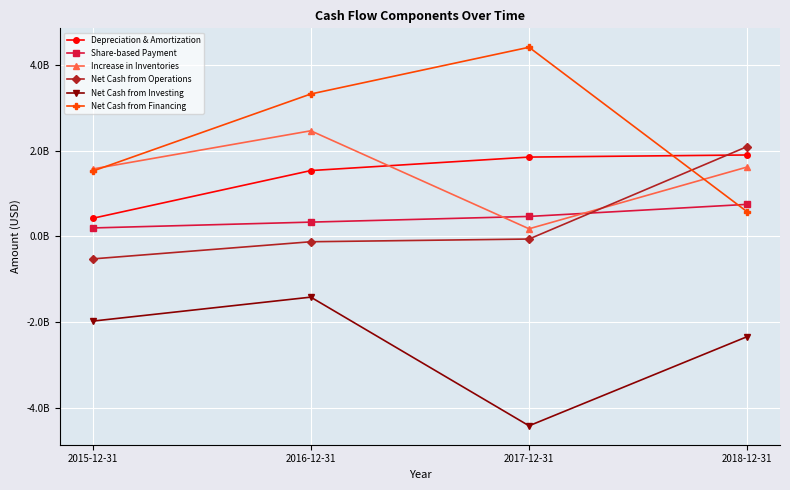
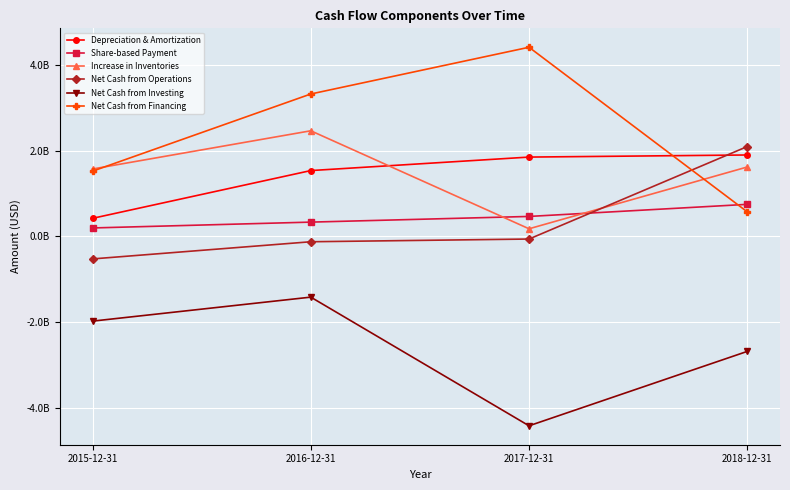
  {
    "Depreciation & Amortization": {
      "2015-12-31": 400000000,
      "2016-12-31": 1500000000,
      "2017-12-31": 1900000000,
      "2018-12-31": 1900000000
    },
    "Increase in Inventories": {
      "2016-12-31": 2500000000,
      "2017-12-31": 200000000,
      "2018-12-31": 1600000000
    },
    "Net Cash from Investing": {
      "2015-12-31": -2000000000,
      "2016-12-31": -1400000000,
      "2017-12-31": -4400000000,
-     "2018-12-31": -2300000000
+     "2018-12-31": -2700000000
    },
    "Net Cash from Financing": {
      "2016-12-31": 3300000000,
      "2017-12-31": 4400000000,
      "2018-12-31": 600000000
    }
  }
